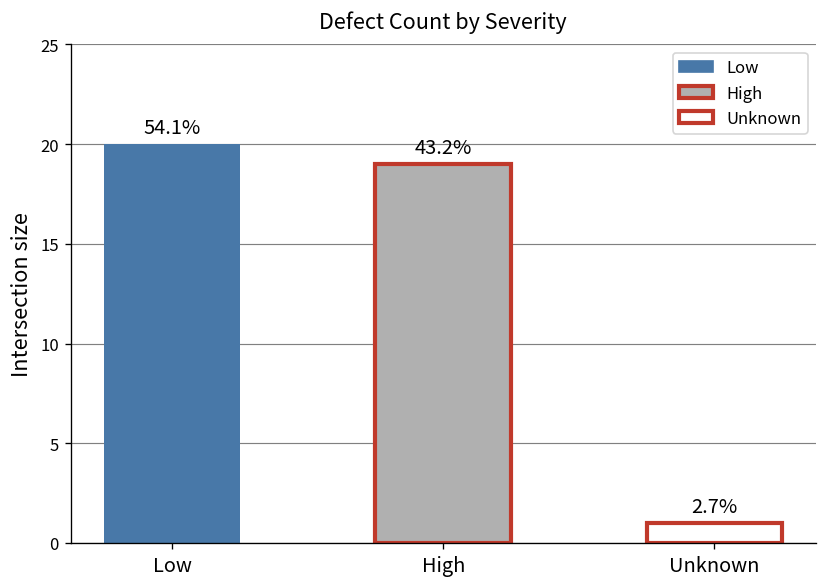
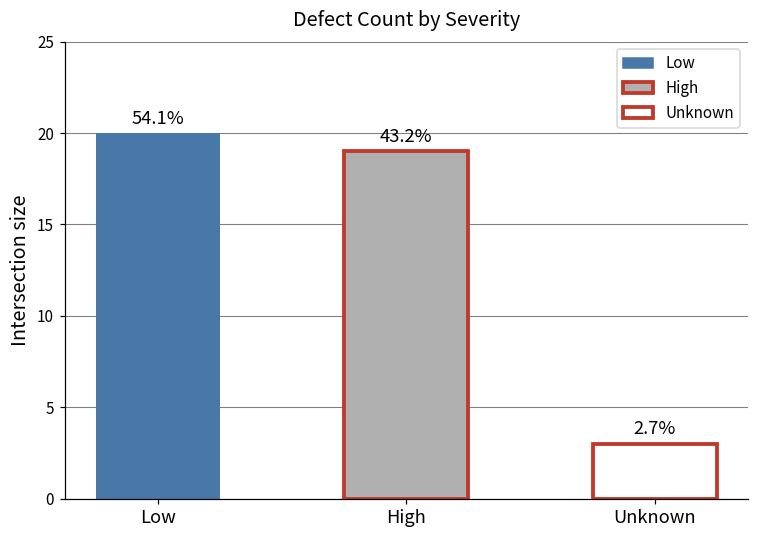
  {
-   "Unknown": 1
+   "Unknown": 3
  }
